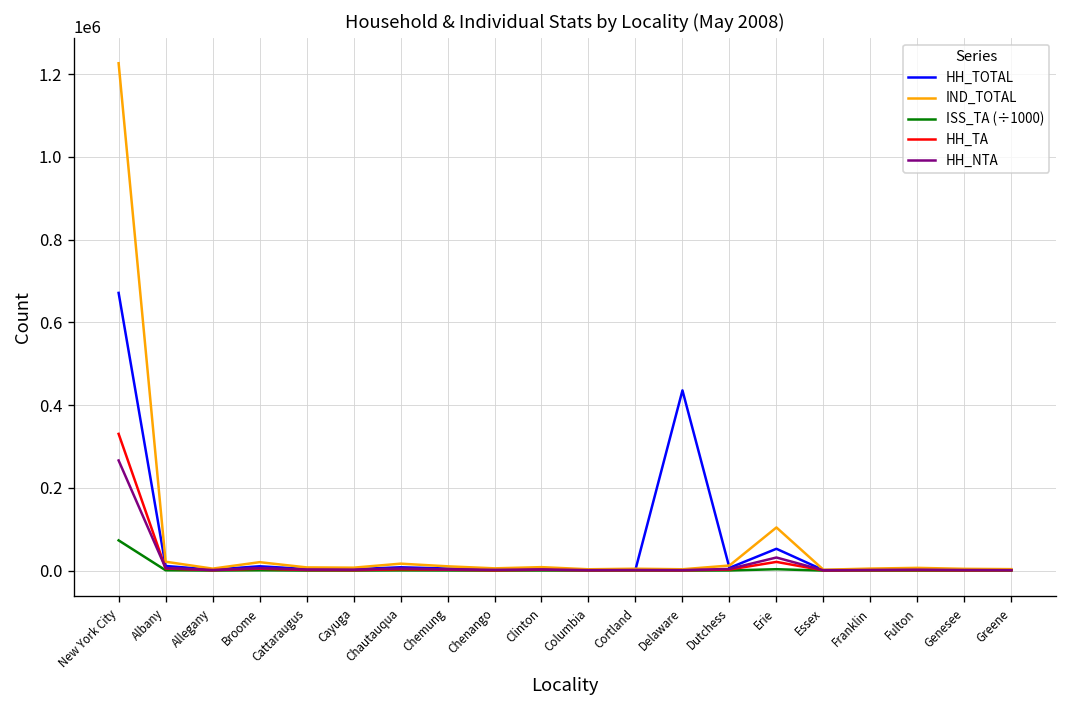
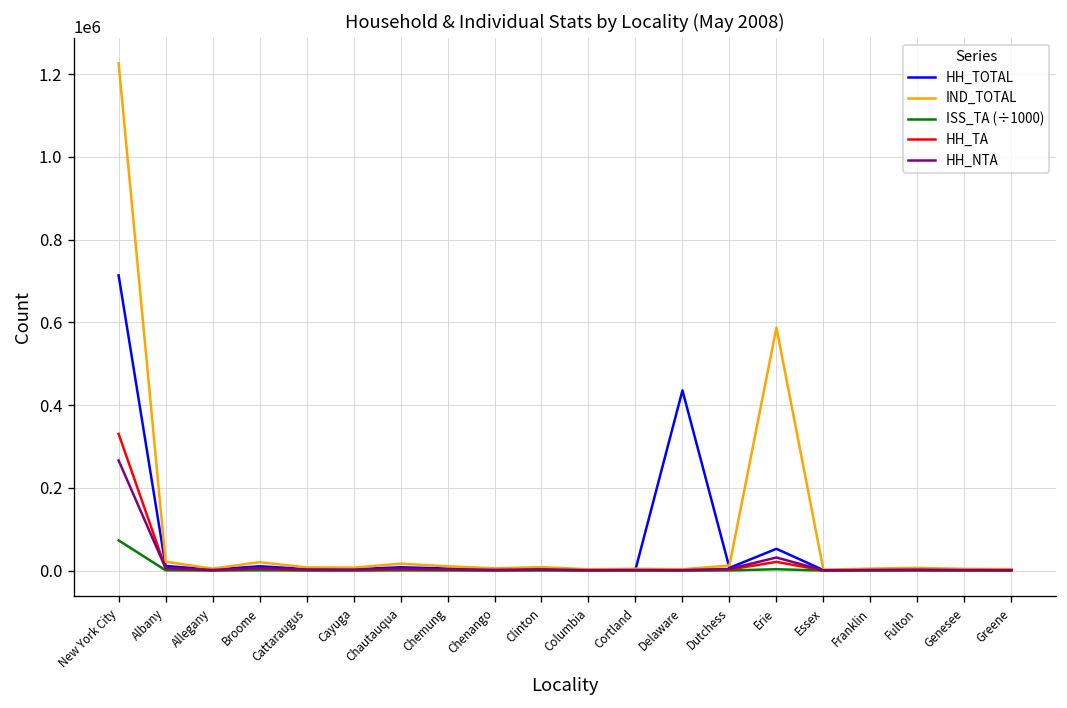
  {
    "HH_TOTAL": {
-     "New York City": 670000,
+     "New York City": 710000,
      "Delaware": 440000,
      "Erie": 50000
    },
    "IND_TOTAL": {
      "New York City": 1230000,
      "Albany": 20000,
      "Broome": 20000,
      "Chautauqua": 20000,
-     "Erie": 100000
+     "Erie": 590000
    },
    "ISS_TA (÷1000)": {
      "New York City": 70000,
      "Erie": 0
    },
    "HH_TA": {
      "New York City": 330000,
      "Erie": 20000
    },
    "HH_NTA": {
      "New York City": 270000,
      "Erie": 30000
    }
  }
